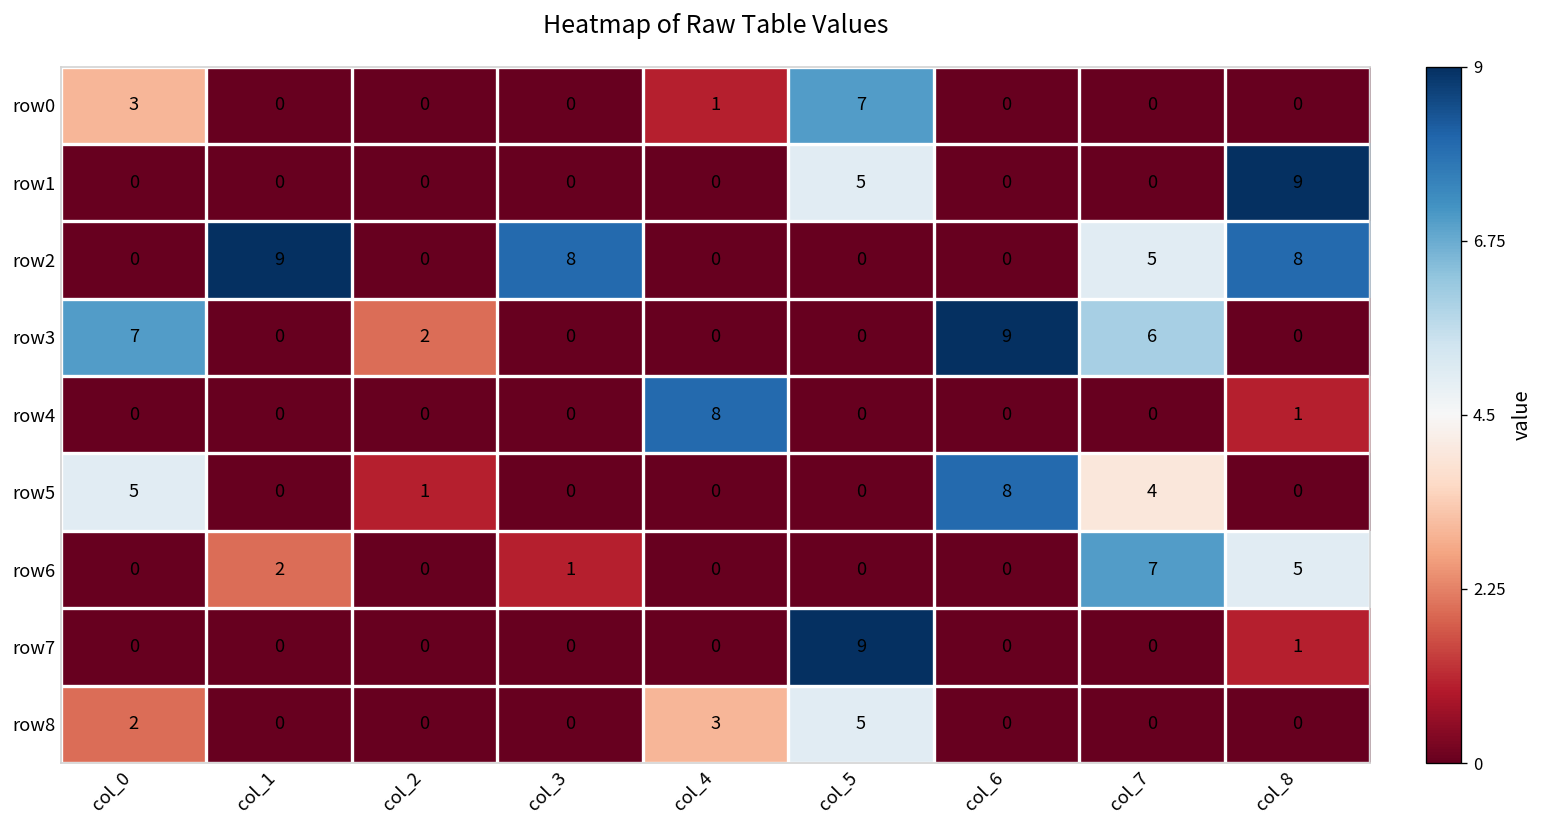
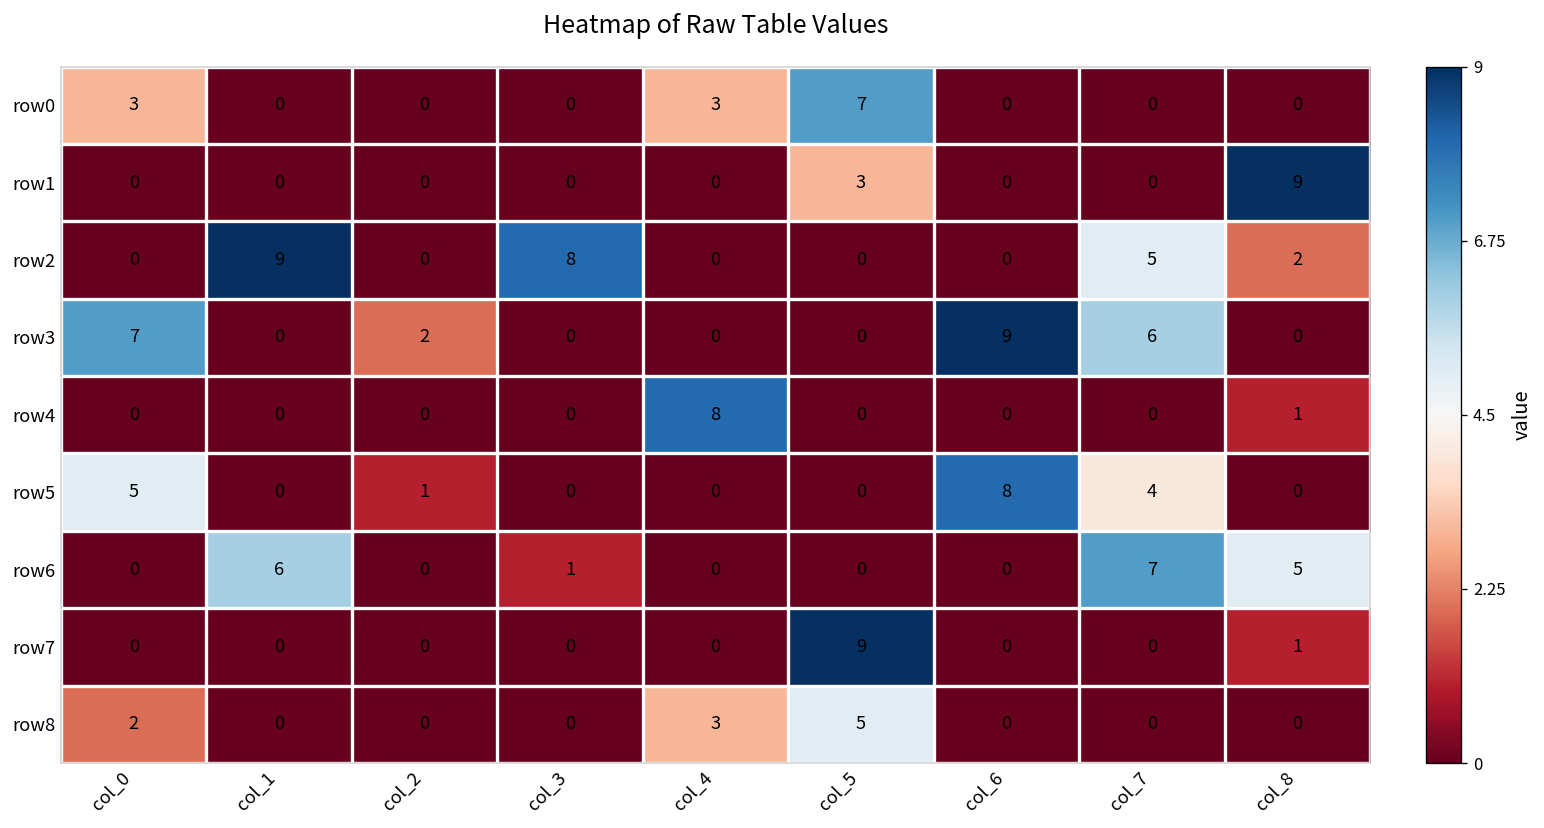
  {
    "row0": {
      "col_0": 3,
      "col_1": 0,
      "col_2": 0,
      "col_3": 0,
-     "col_4": 1,
+     "col_4": 3,
      "col_5": 7,
      "col_6": 0,
      "col_7": 0,
      "col_8": 0
    },
    "row1": {
      "col_0": 0,
      "col_1": 0,
      "col_2": 0,
      "col_3": 0,
      "col_4": 0,
-     "col_5": 5,
+     "col_5": 3,
      "col_6": 0,
      "col_7": 0,
      "col_8": 9
    },
    "row2": {
      "col_0": 0,
      "col_1": 9,
      "col_2": 0,
      "col_3": 8,
      "col_4": 0,
      "col_5": 0,
      "col_6": 0,
      "col_7": 5,
-     "col_8": 8
+     "col_8": 2
    },
    "row3": {
      "col_0": 7,
      "col_1": 0,
      "col_2": 2,
      "col_3": 0,
      "col_4": 0,
      "col_5": 0,
      "col_6": 9,
      "col_7": 6,
      "col_8": 0
    },
    "row4": {
      "col_0": 0,
      "col_1": 0,
      "col_2": 0,
      "col_3": 0,
      "col_4": 8,
      "col_5": 0,
      "col_6": 0,
      "col_7": 0,
      "col_8": 1
    },
    "row5": {
      "col_0": 5,
      "col_1": 0,
      "col_2": 1,
      "col_3": 0,
      "col_4": 0,
      "col_5": 0,
      "col_6": 8,
      "col_7": 4,
      "col_8": 0
    },
    "row6": {
      "col_0": 0,
-     "col_1": 2,
+     "col_1": 6,
      "col_2": 0,
      "col_3": 1,
      "col_4": 0,
      "col_5": 0,
      "col_6": 0,
      "col_7": 7,
      "col_8": 5
    },
    "row7": {
      "col_0": 0,
      "col_1": 0,
      "col_2": 0,
      "col_3": 0,
      "col_4": 0,
      "col_5": 9,
      "col_6": 0,
      "col_7": 0,
      "col_8": 1
    },
    "row8": {
      "col_0": 2,
      "col_1": 0,
      "col_2": 0,
      "col_3": 0,
      "col_4": 3,
      "col_5": 5,
      "col_6": 0,
      "col_7": 0,
      "col_8": 0
    }
  }
